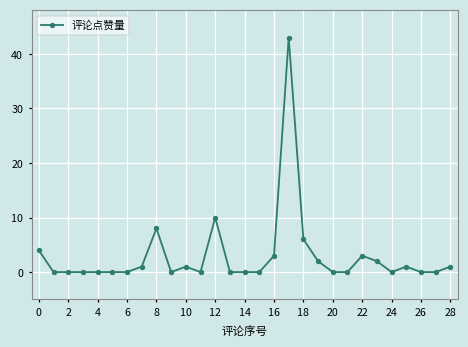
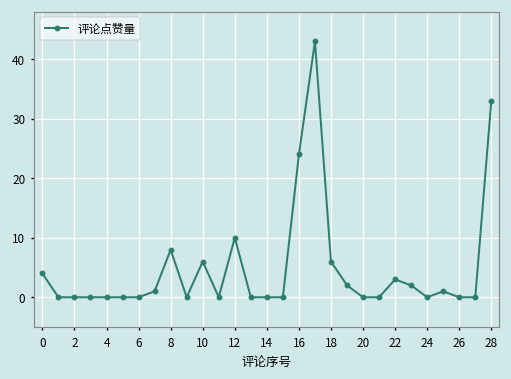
  {
    "0": 4,
    "2": 0,
    "4": 0,
    "6": 0,
    "8": 8,
-   "10": 1,
+   "10": 6,
    "12": 10,
    "14": 0,
-   "16": 3,
+   "16": 24,
    "18": 6,
    "20": 0,
    "22": 3,
    "24": 0,
    "26": 0,
-   "28": 1
+   "28": 33
  }
